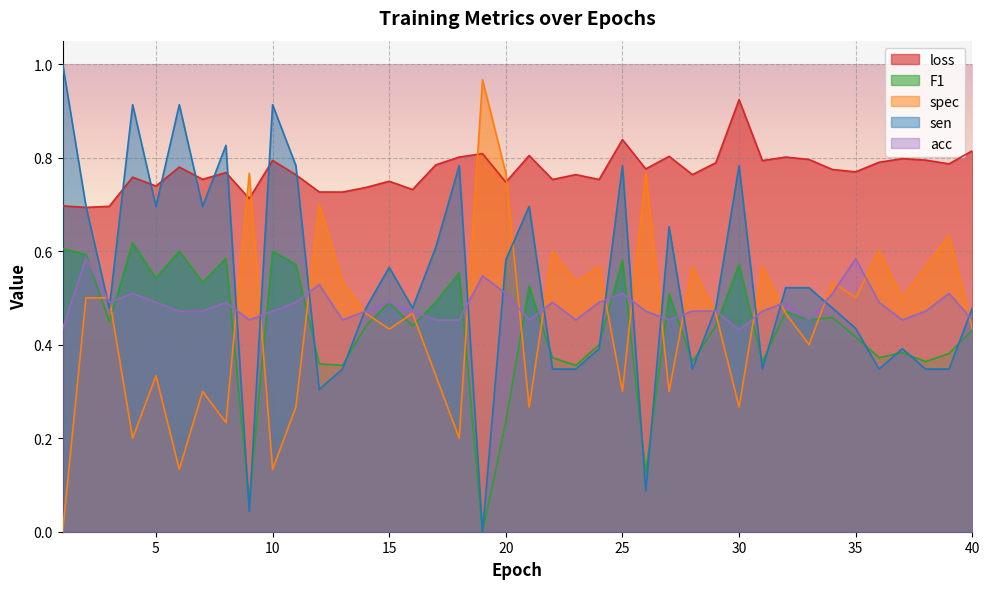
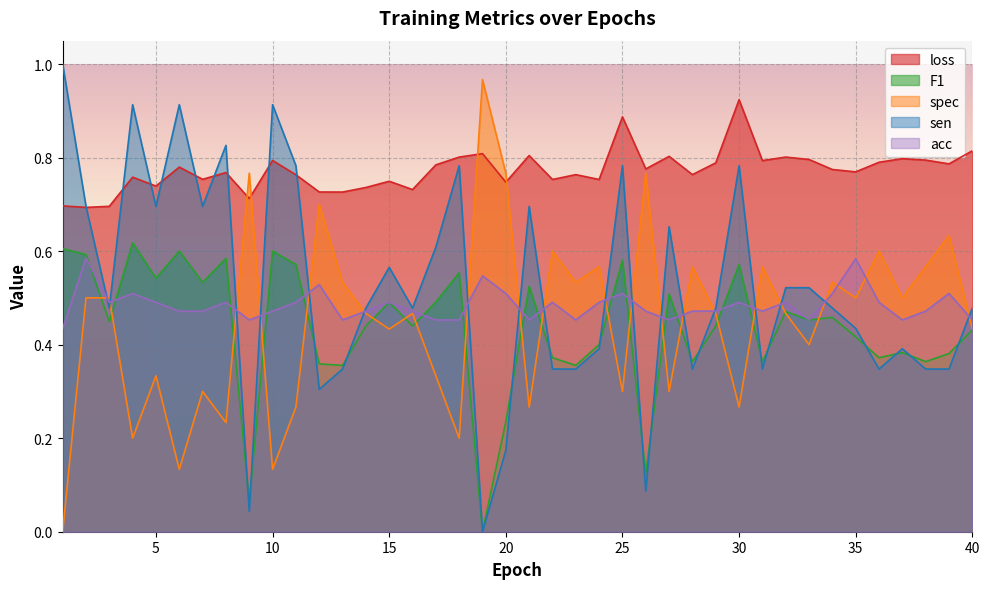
  {
    "loss": {
      "5": 0.74,
      "10": 0.79,
      "15": 0.75,
      "20": 0.75,
-     "25": 0.84,
+     "25": 0.89,
      "30": 0.92,
      "35": 0.77,
      "40": 0.81
    },
    "F1": {
      "5": 0.54,
      "10": 0.60,
      "20": 0.24,
      "25": 0.58,
      "30": 0.57,
      "35": 0.42
    },
    "spec": {
      "5": 0.33,
      "10": 0.13,
      "15": 0.43,
      "20": 0.77,
      "25": 0.30,
      "30": 0.27,
      "35": 0.50
    },
    "sen": {
      "5": 0.70,
      "10": 0.91,
      "15": 0.57,
-     "20": 0.58,
+     "20": 0.17,
      "25": 0.78,
      "30": 0.78,
      "35": 0.43,
      "40": 0.48
    },
    "acc": {
      "5": 0.49,
      "10": 0.47,
      "20": 0.51,
      "25": 0.51,
-     "30": 0.43,
+     "30": 0.49,
      "35": 0.58,
      "40": 0.45
    }
  }
